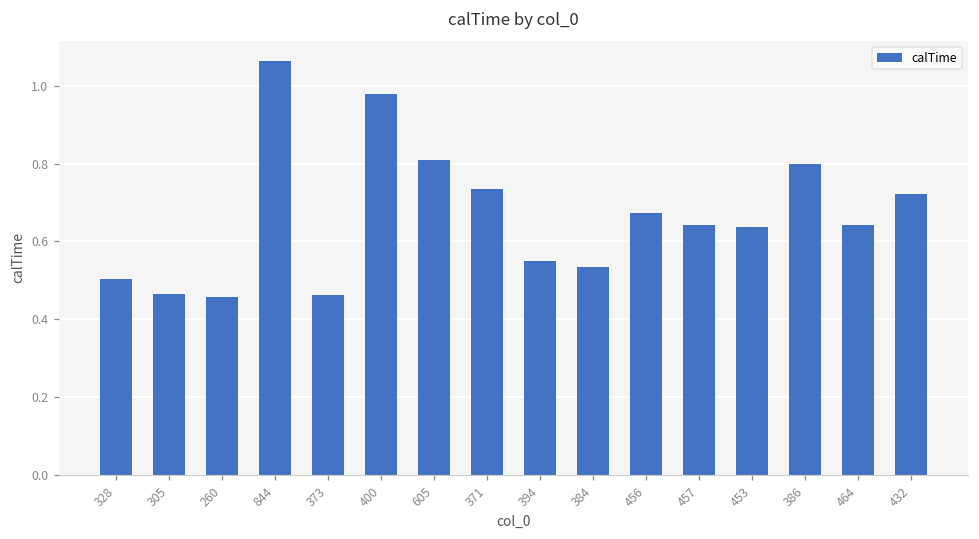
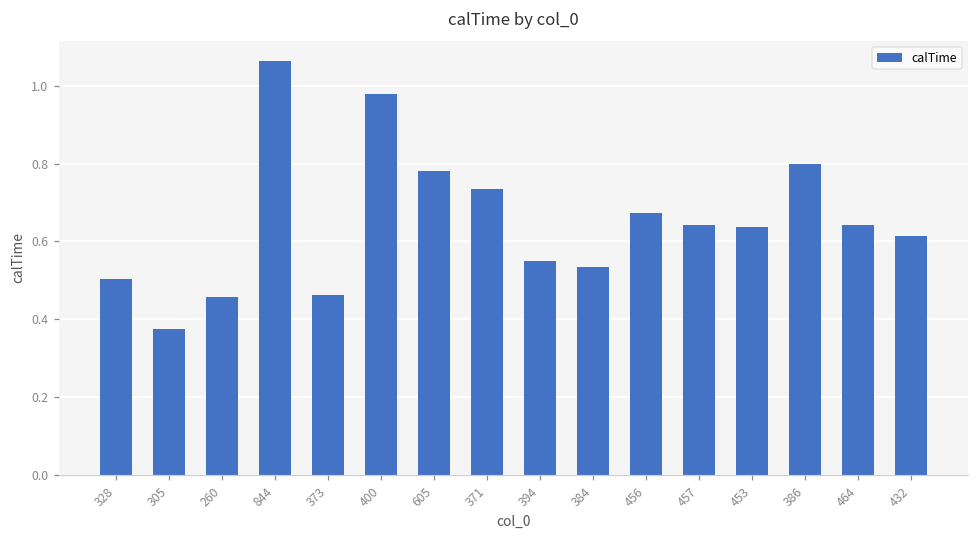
  {
    "328": 0.50,
-   "305": 0.46,
+   "305": 0.37,
    "260": 0.46,
    "844": 1.06,
    "373": 0.46,
    "400": 0.98,
-   "605": 0.81,
+   "605": 0.78,
    "371": 0.73,
    "394": 0.55,
    "384": 0.53,
    "456": 0.67,
    "457": 0.64,
    "453": 0.64,
    "386": 0.80,
    "464": 0.64,
-   "432": 0.72
+   "432": 0.61
  }
